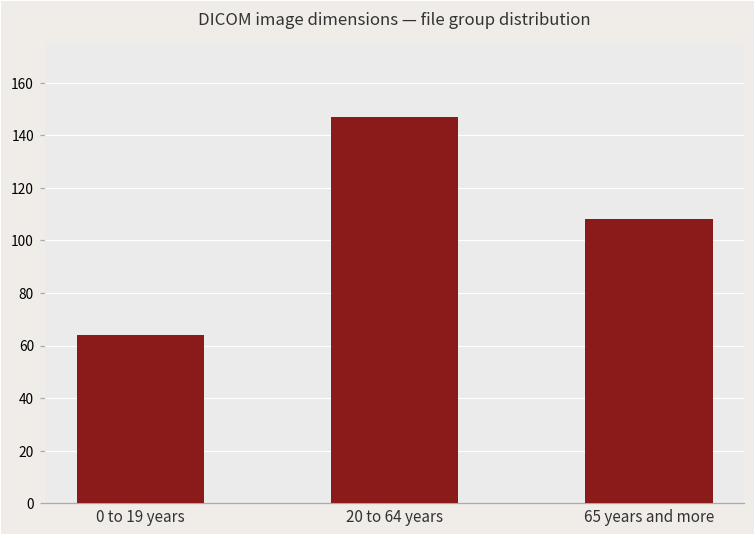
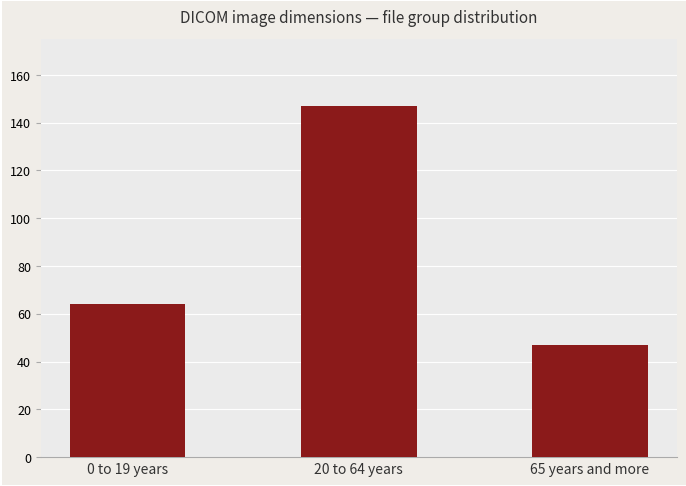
  {
    "0 to 19 years": 64,
    "20 to 64 years": 147,
-   "65 years and more": 108
+   "65 years and more": 47
  }
